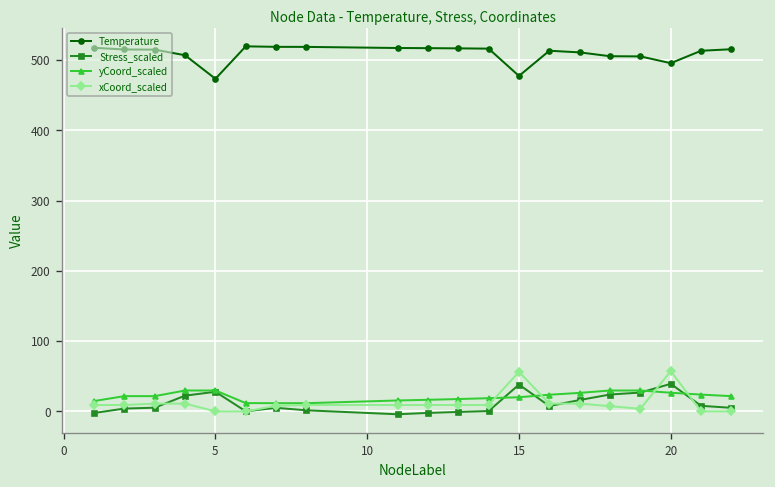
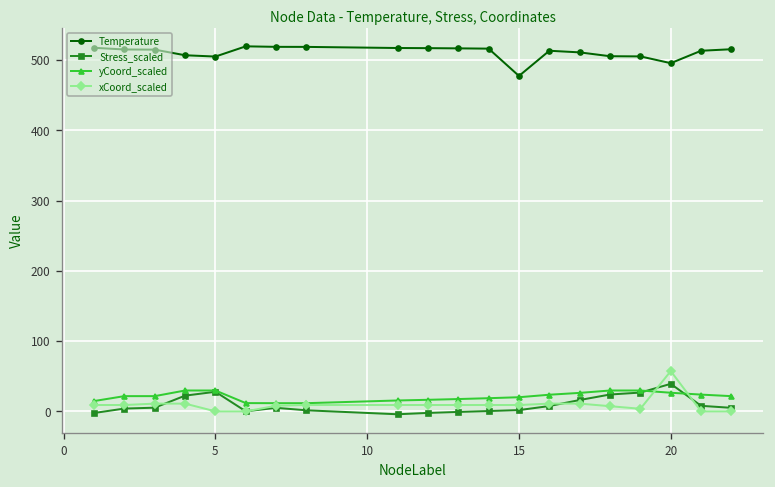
  {
    "Temperature": {
-     "5": 470,
+     "5": 500,
      "15": 480,
      "20": 500
    },
    "Stress_scaled": {
-     "15": 40,
+     "15": 0,
      "20": 40
    },
    "yCoord_scaled": {
      "15": 20,
      "20": 30
    },
    "xCoord_scaled": {
      "5": 0,
-     "15": 60,
+     "15": 10,
      "20": 60
    }
  }
